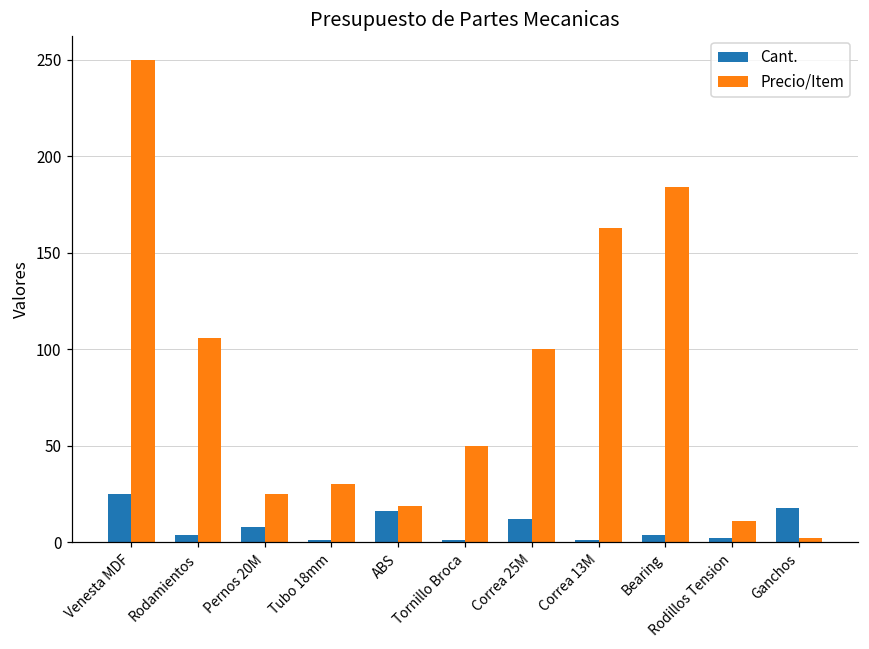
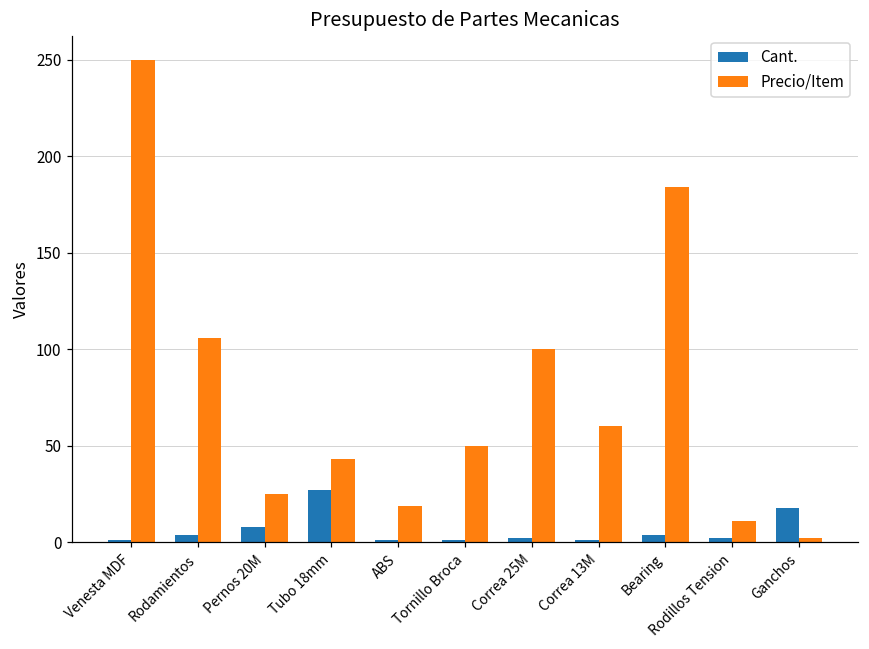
  {
    "Cant.": {
-     "Venesta MDF": 25,
+     "Venesta MDF": 1,
      "Rodamientos": 4,
      "Pernos 20M": 8,
-     "Tubo 18mm": 1,
-     "ABS": 16,
-     "Correa 25M": 12,
+     "Tubo 18mm": 27,
+     "ABS": 1,
+     "Correa 25M": 2,
      "Bearing": 4,
      "Rodillos Tension": 2,
      "Ganchos": 18
    },
    "Precio/Item": {
      "Venesta MDF": 250,
      "Rodamientos": 106,
      "Pernos 20M": 25,
-     "Tubo 18mm": 30,
+     "Tubo 18mm": 43,
      "ABS": 19,
      "Tornillo Broca": 50,
      "Correa 25M": 100,
-     "Correa 13M": 163,
+     "Correa 13M": 60,
      "Bearing": 184,
      "Rodillos Tension": 11,
      "Ganchos": 2
    }
  }
